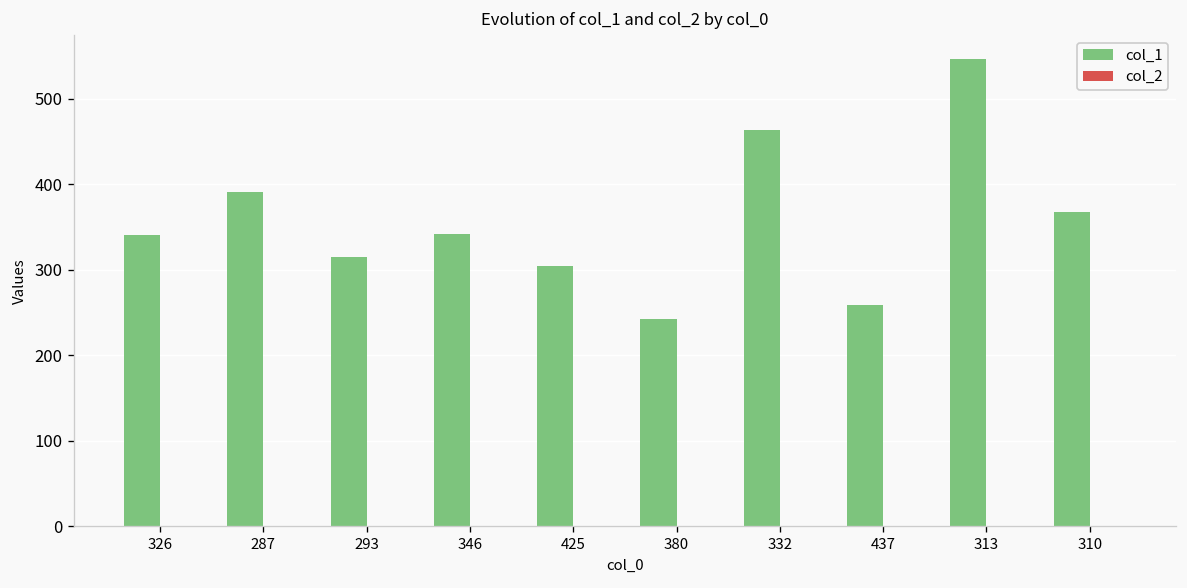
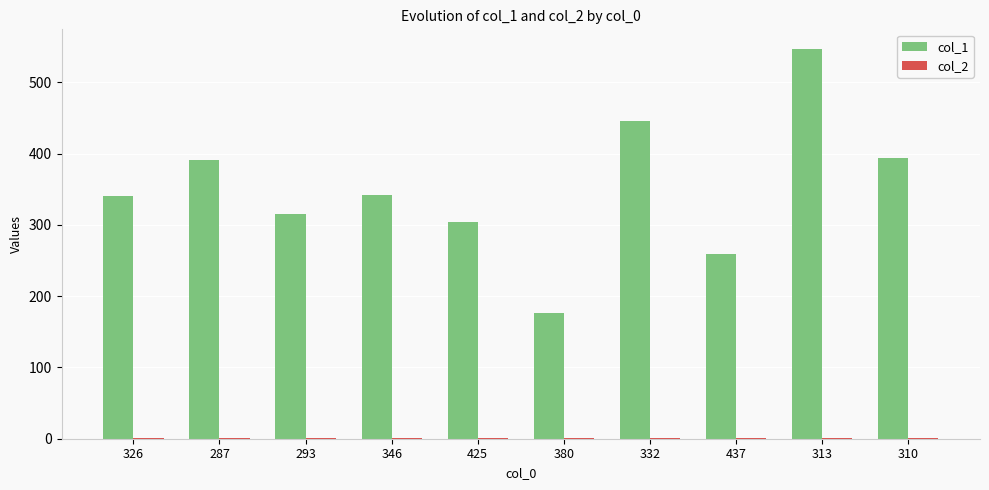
  {
    "col_1": {
      "326": 340,
      "287": 390,
      "293": 320,
      "346": 340,
      "425": 300,
-     "380": 240,
-     "332": 460,
+     "380": 180,
+     "332": 450,
      "437": 260,
      "313": 550,
-     "310": 370
+     "310": 390
    }
  }
